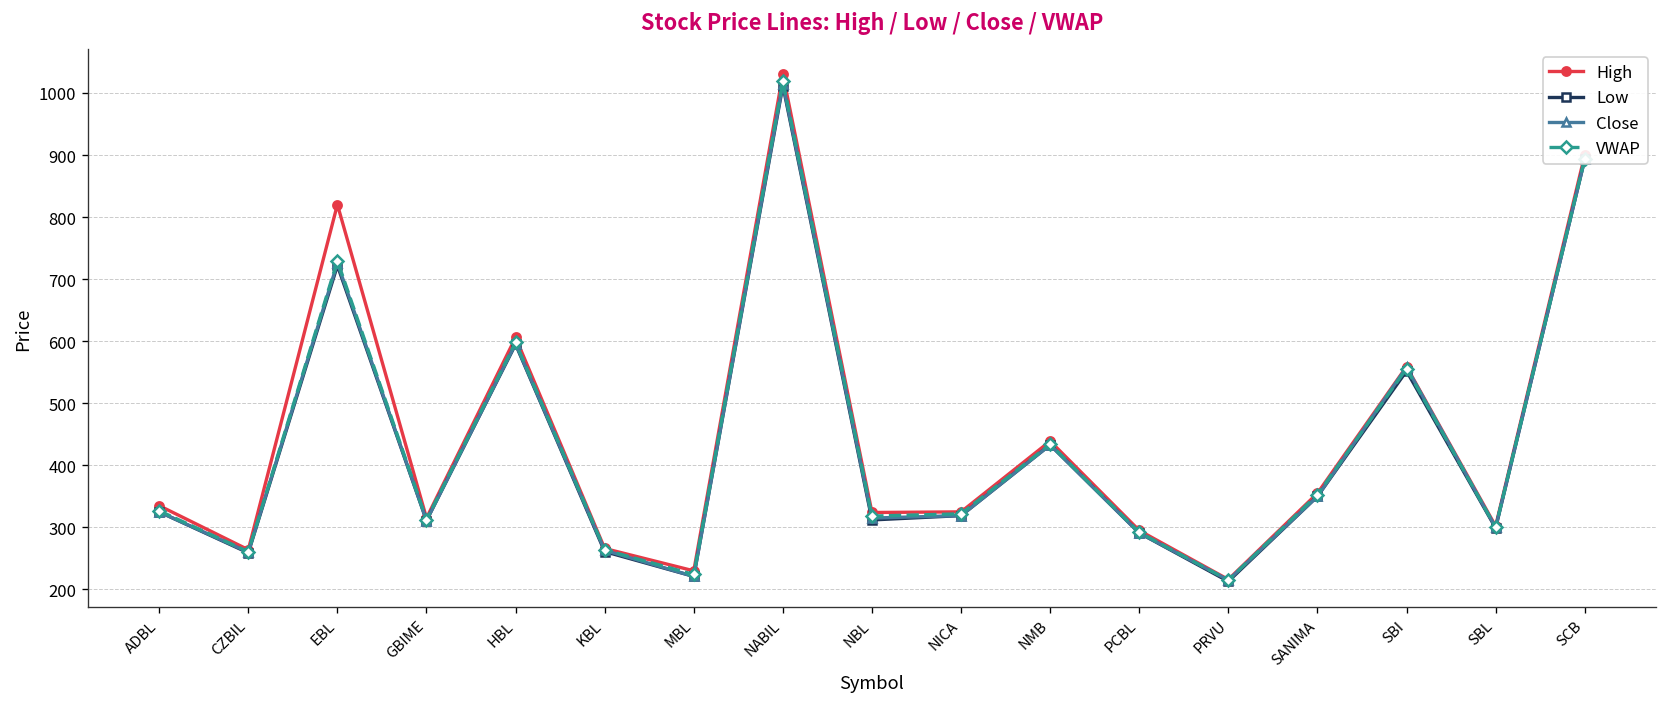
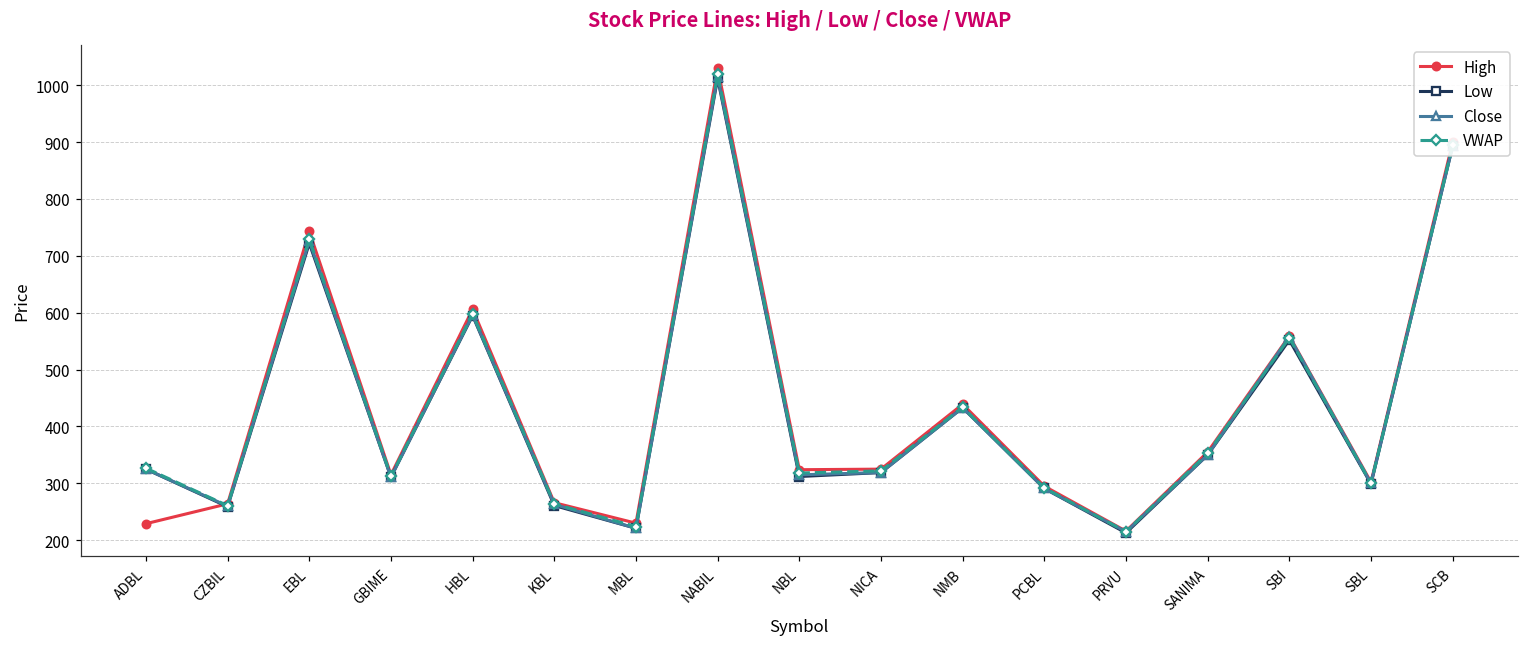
  {
    "High": {
-     "ADBL": 340,
-     "EBL": 820,
+     "ADBL": 230,
+     "EBL": 740,
      "HBL": 610,
      "MBL": 230,
      "NABIL": 1030,
      "NBL": 320,
      "NMB": 440
    }
  }
